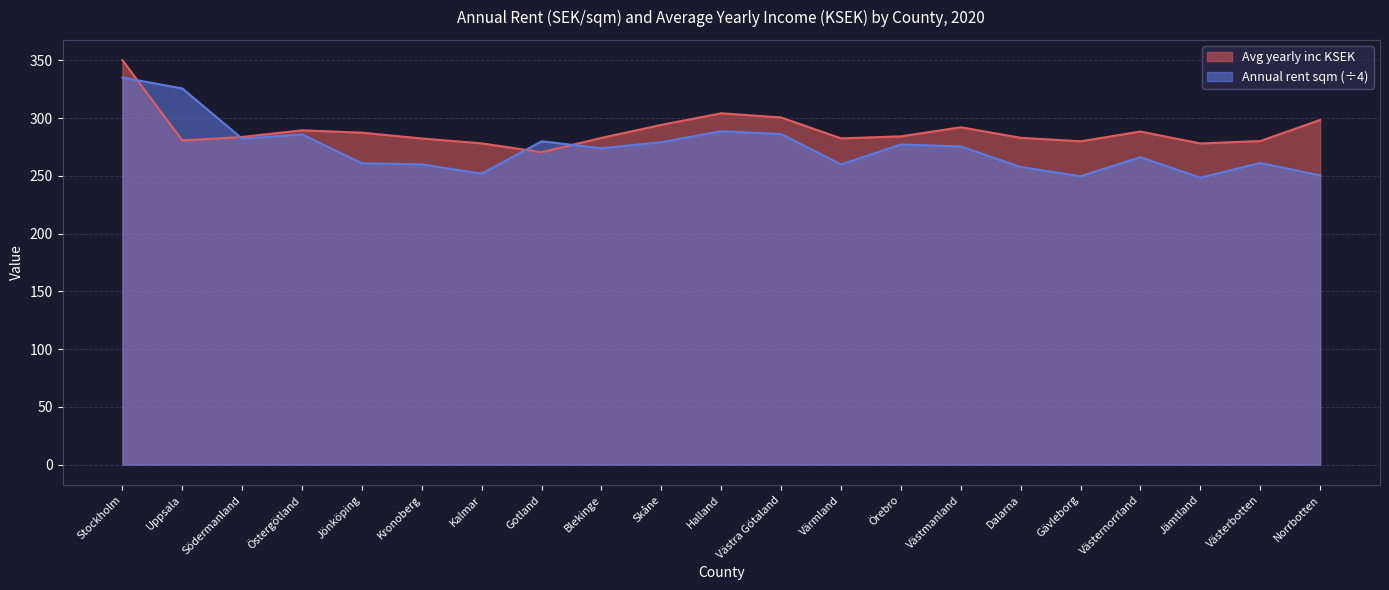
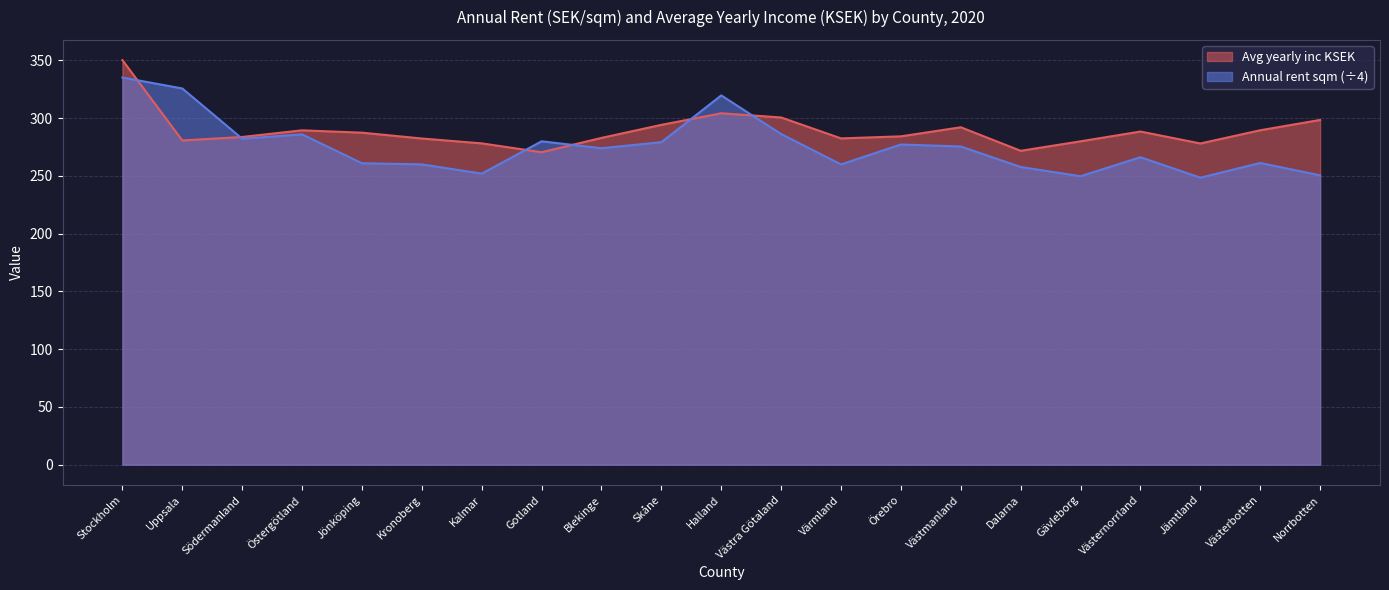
  {
    "Avg yearly inc KSEK": {
      "Stockholm": 350,
      "Uppsala": 281,
      "Östergötland": 290,
      "Jönköping": 287,
      "Kronoberg": 282,
      "Kalmar": 278,
      "Gotland": 271,
      "Blekinge": 283,
      "Skåne": 294,
      "Halland": 304,
      "Västra Götaland": 301,
      "Värmland": 283,
      "Örebro": 284,
      "Västmanland": 292,
-     "Dalarna": 283,
+     "Dalarna": 272,
      "Gävleborg": 280,
      "Västernorrland": 288,
      "Jämtland": 278,
-     "Västerbotten": 280,
+     "Västerbotten": 290,
      "Norrbotten": 298
    },
    "Annual rent sqm (÷4)": {
      "Stockholm": 335,
      "Uppsala": 326,
      "Östergötland": 286,
      "Jönköping": 261,
      "Kronoberg": 260,
      "Kalmar": 252,
      "Gotland": 280,
      "Blekinge": 274,
      "Skåne": 279,
-     "Halland": 289,
+     "Halland": 320,
      "Västra Götaland": 286,
      "Värmland": 260,
      "Örebro": 277,
      "Västmanland": 276,
      "Dalarna": 258,
      "Gävleborg": 250,
      "Västernorrland": 266,
      "Jämtland": 249,
      "Västerbotten": 261,
      "Norrbotten": 251
    }
  }
